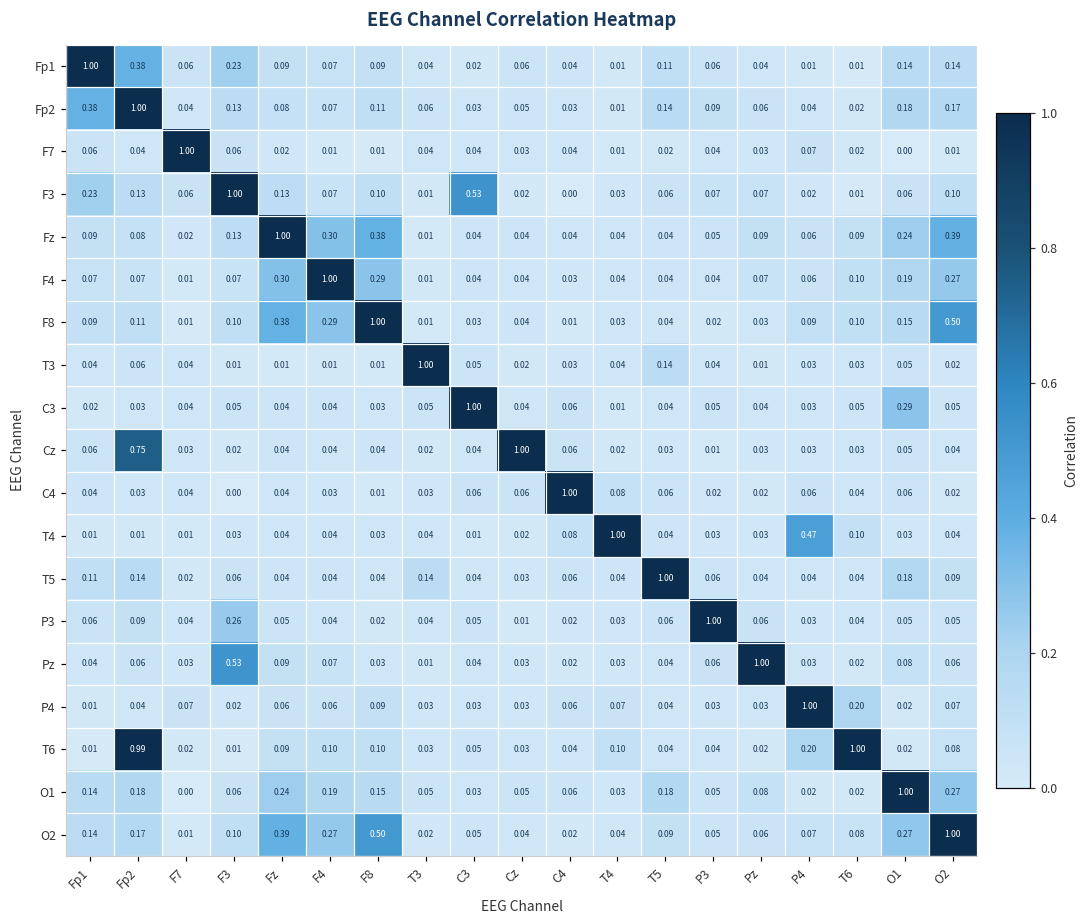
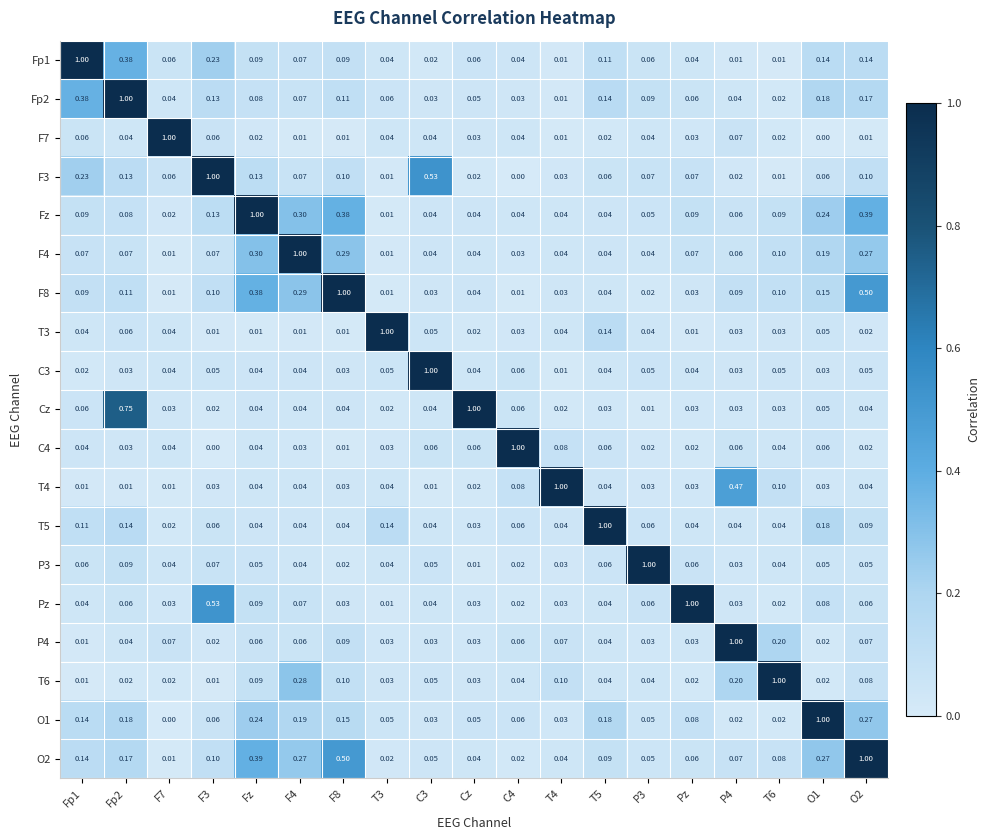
  {
    "C3": {
      "Fp1": 0.02,
      "Fp2": 0.03,
      "F7": 0.04,
      "F3": 0.05,
      "Fz": 0.04,
      "F4": 0.04,
      "F8": 0.03,
      "T3": 0.05,
      "C3": 1.00,
      "Cz": 0.04,
      "C4": 0.06,
      "T4": 0.01,
      "T5": 0.04,
      "P3": 0.05,
      "Pz": 0.04,
      "P4": 0.03,
      "T6": 0.05,
-     "O1": 0.29,
+     "O1": 0.03,
      "O2": 0.05
    },
    "P3": {
      "Fp1": 0.06,
      "Fp2": 0.09,
      "F7": 0.04,
-     "F3": 0.26,
+     "F3": 0.07,
      "Fz": 0.05,
      "F4": 0.04,
      "F8": 0.02,
      "T3": 0.04,
      "C3": 0.05,
      "Cz": 0.01,
      "C4": 0.02,
      "T4": 0.03,
      "T5": 0.06,
      "P3": 1.00,
      "Pz": 0.06,
      "P4": 0.03,
      "T6": 0.04,
      "O1": 0.05,
      "O2": 0.05
    },
    "T6": {
      "Fp1": 0.01,
-     "Fp2": 0.99,
+     "Fp2": 0.02,
      "F7": 0.02,
      "F3": 0.01,
      "Fz": 0.09,
-     "F4": 0.10,
+     "F4": 0.28,
      "F8": 0.10,
      "T3": 0.03,
      "C3": 0.05,
      "Cz": 0.03,
      "C4": 0.04,
      "T4": 0.10,
      "T5": 0.04,
      "P3": 0.04,
      "Pz": 0.02,
      "P4": 0.20,
      "T6": 1.00,
      "O1": 0.02,
      "O2": 0.08
    }
  }
